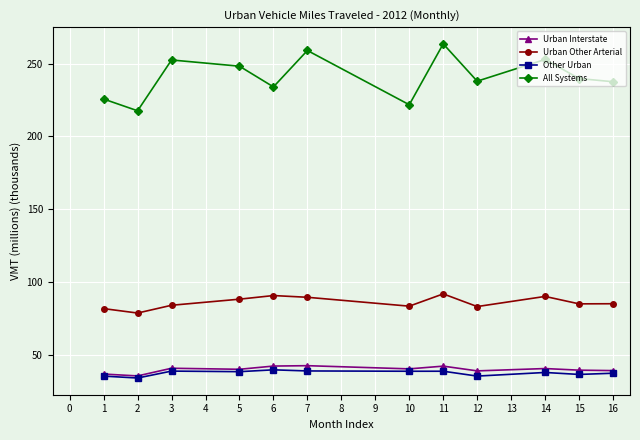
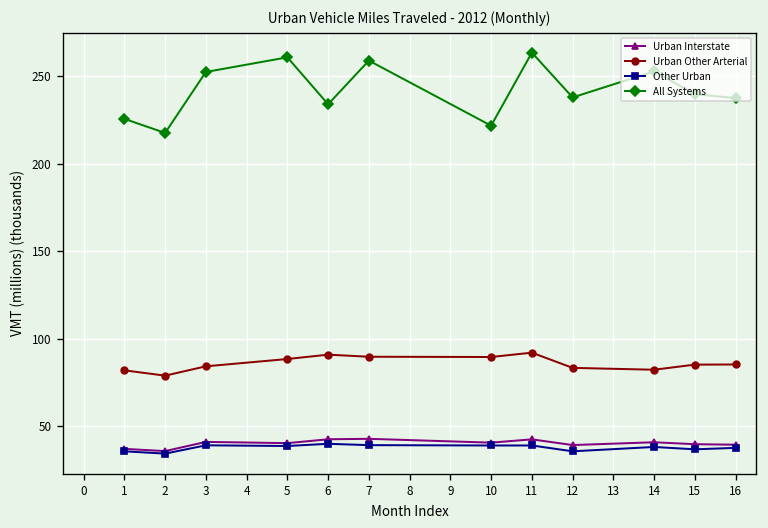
  {
    "Urban Interstate": {
      "3": 41,
      "6": 42,
      "7": 43,
      "11": 42,
      "12": 39,
      "14": 41,
      "15": 40,
      "16": 39
    },
    "Urban Other Arterial": {
      "1": 82,
      "2": 79,
      "3": 84,
      "5": 88,
      "6": 91,
      "7": 90,
-     "10": 84,
+     "10": 89,
      "11": 92,
      "12": 83,
-     "14": 90,
+     "14": 82,
      "15": 85,
      "16": 85
    },
    "Other Urban": {
      "3": 39,
      "6": 40,
      "7": 39,
      "11": 39,
      "12": 36,
      "14": 38,
      "15": 37,
      "16": 37
    },
    "All Systems": {
      "1": 226,
      "2": 218,
      "3": 253,
-     "5": 248,
+     "5": 261,
      "6": 234,
      "7": 259,
      "10": 222,
      "11": 264,
      "12": 238
    }
  }
